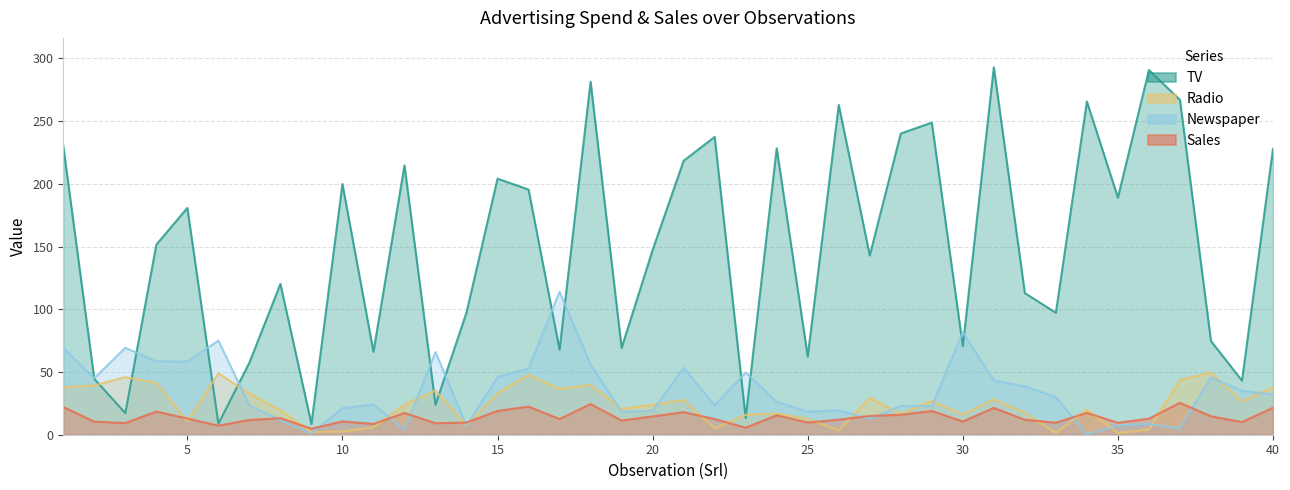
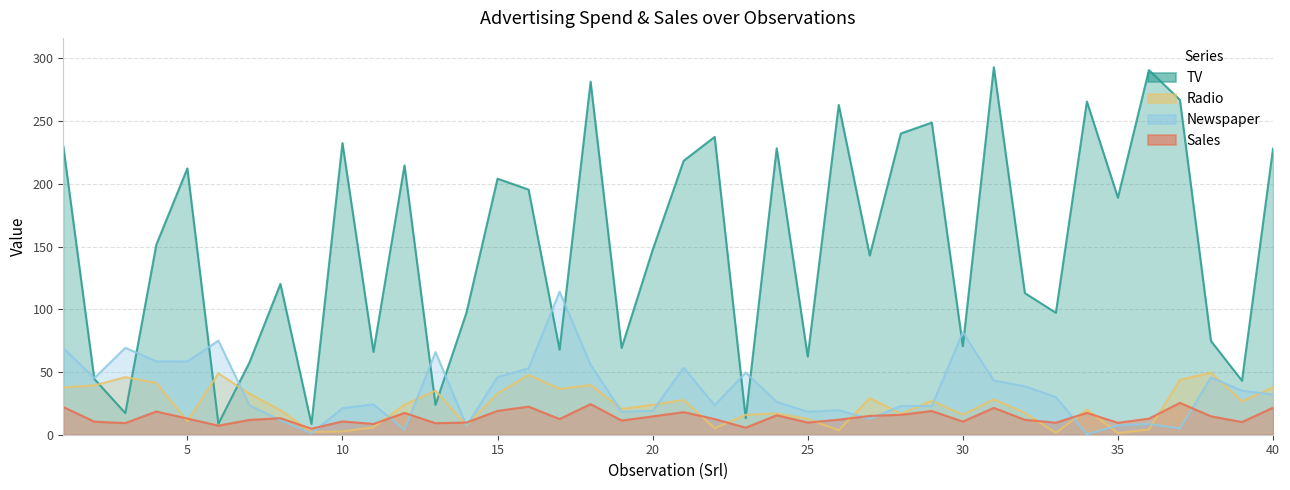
  {
    "TV": {
-     "5": 181,
-     "10": 200,
+     "5": 212,
+     "10": 233,
      "15": 204,
      "20": 147,
      "25": 62,
      "30": 71,
      "35": 189,
      "40": 228
    },
    "Newspaper": {
      "5": 58,
      "10": 21,
      "15": 46,
      "20": 19,
      "25": 18,
      "30": 82,
      "35": 7,
      "40": 32
    }
  }
